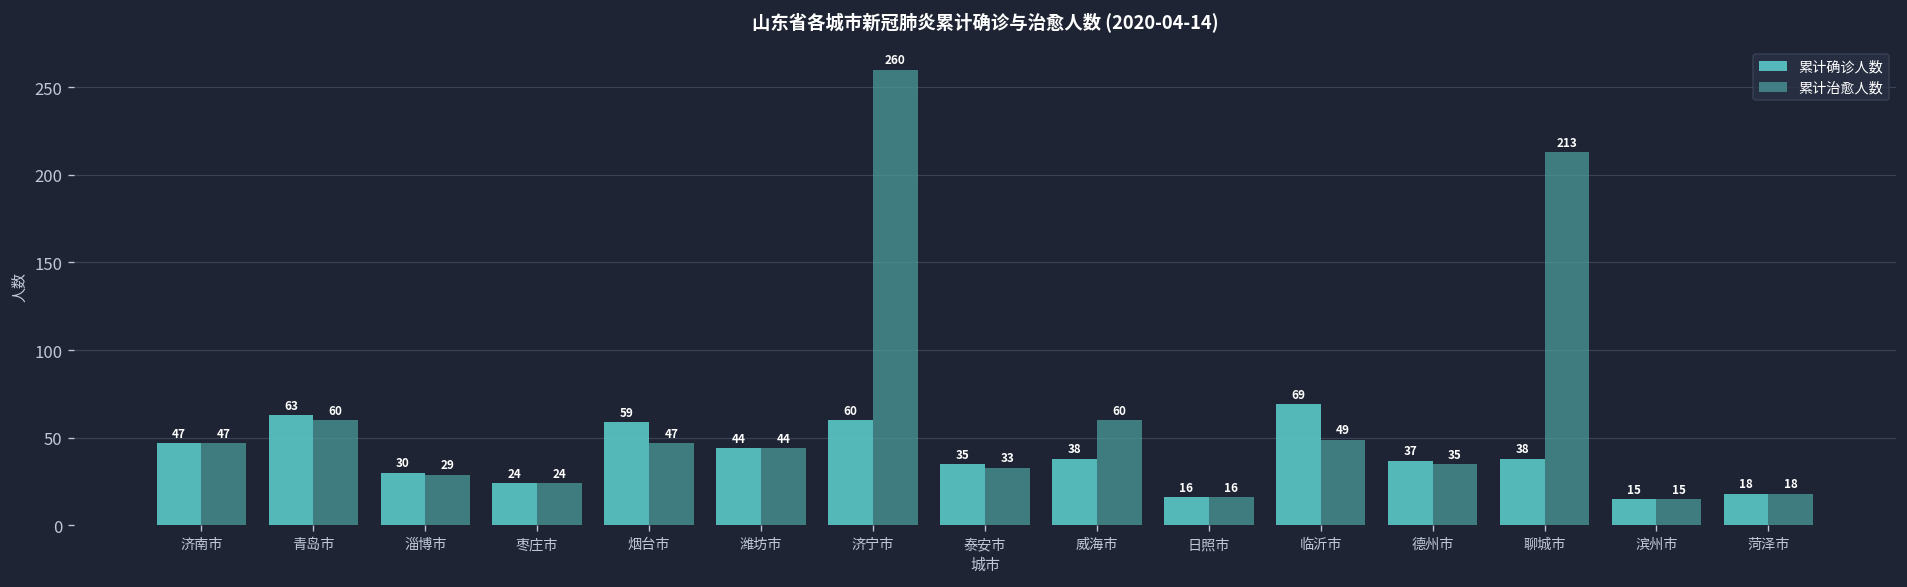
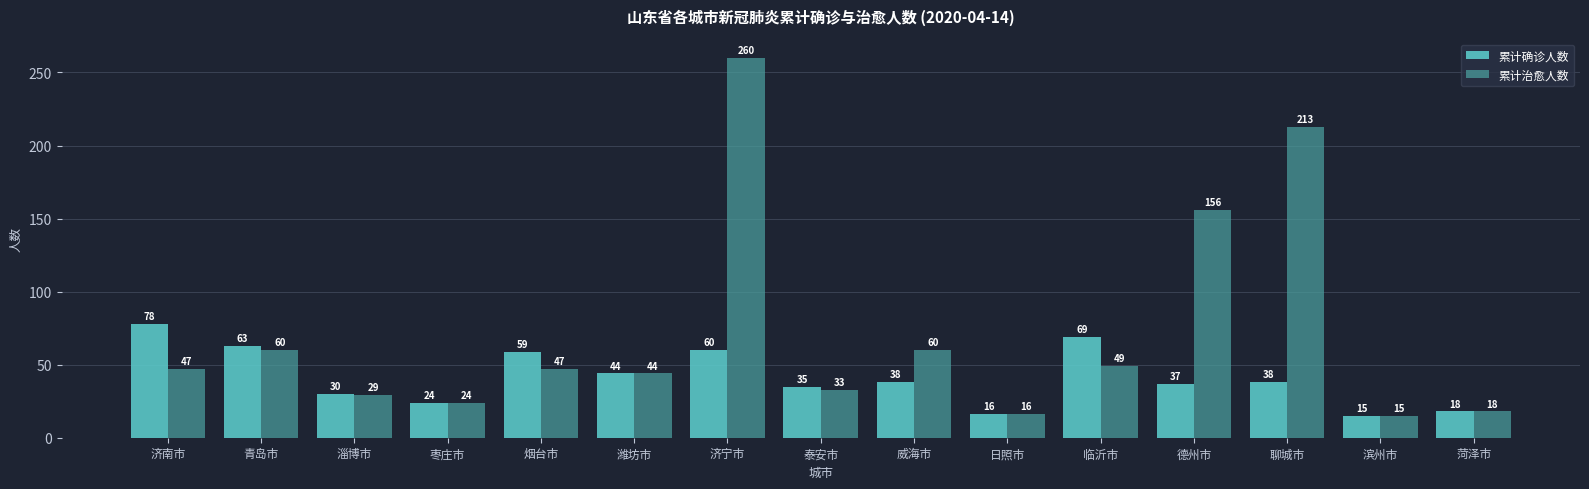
  {
    "累计确诊人数": {
-     "济南市": 47,
+     "济南市": 78,
      "青岛市": 63,
      "淄博市": 30,
      "枣庄市": 24,
      "烟台市": 59,
      "潍坊市": 44,
      "济宁市": 60,
      "泰安市": 35,
      "威海市": 38,
      "日照市": 16,
      "临沂市": 69,
      "德州市": 37,
      "聊城市": 38,
      "滨州市": 15,
      "菏泽市": 18
    },
    "累计治愈人数": {
      "济南市": 47,
      "青岛市": 60,
      "淄博市": 29,
      "枣庄市": 24,
      "烟台市": 47,
      "潍坊市": 44,
      "济宁市": 260,
      "泰安市": 33,
      "威海市": 60,
      "日照市": 16,
      "临沂市": 49,
-     "德州市": 35,
+     "德州市": 156,
      "聊城市": 213,
      "滨州市": 15,
      "菏泽市": 18
    }
  }
